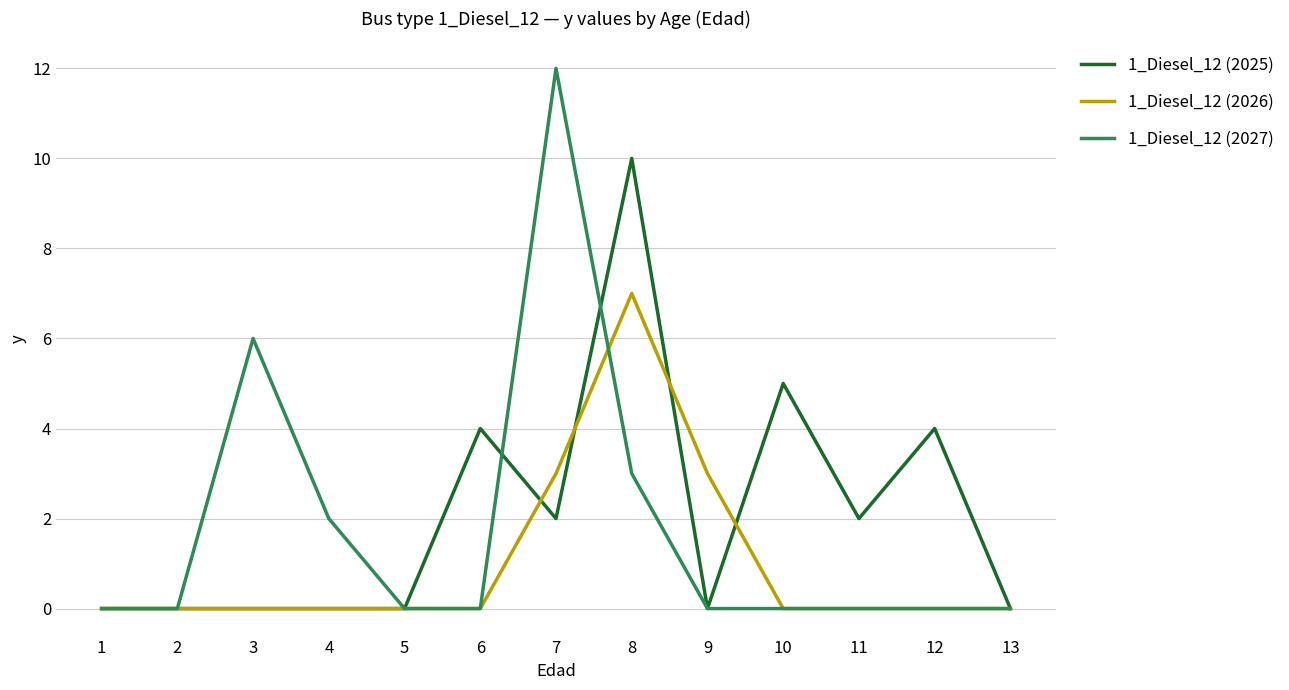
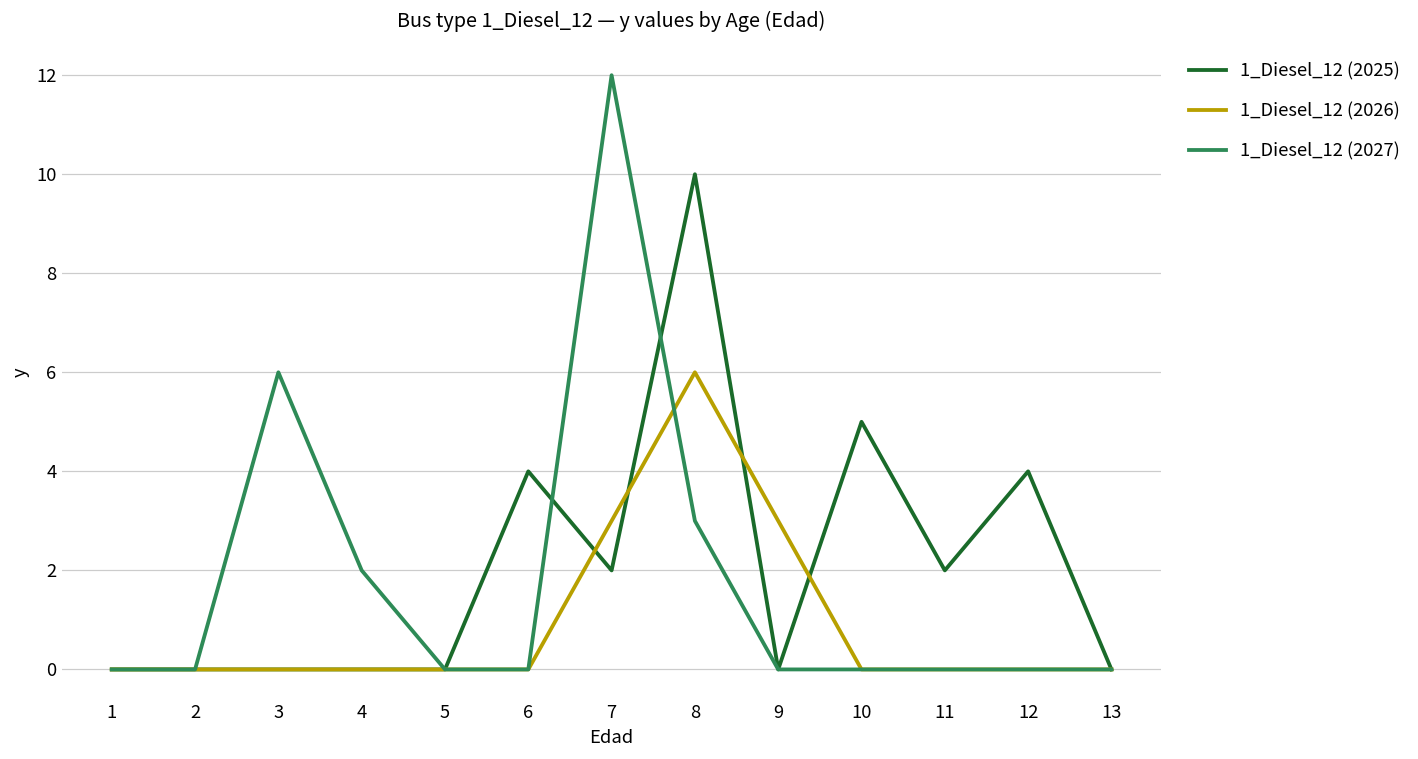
  {
    "1_Diesel_12 (2026)": {
      "7": 3,
-     "8": 7,
+     "8": 6,
      "9": 3
    }
  }
